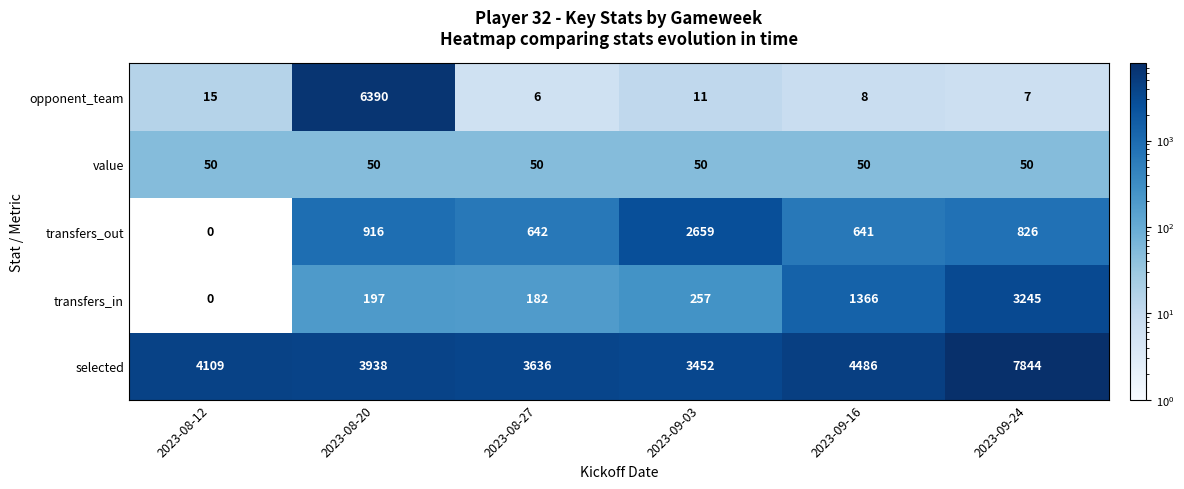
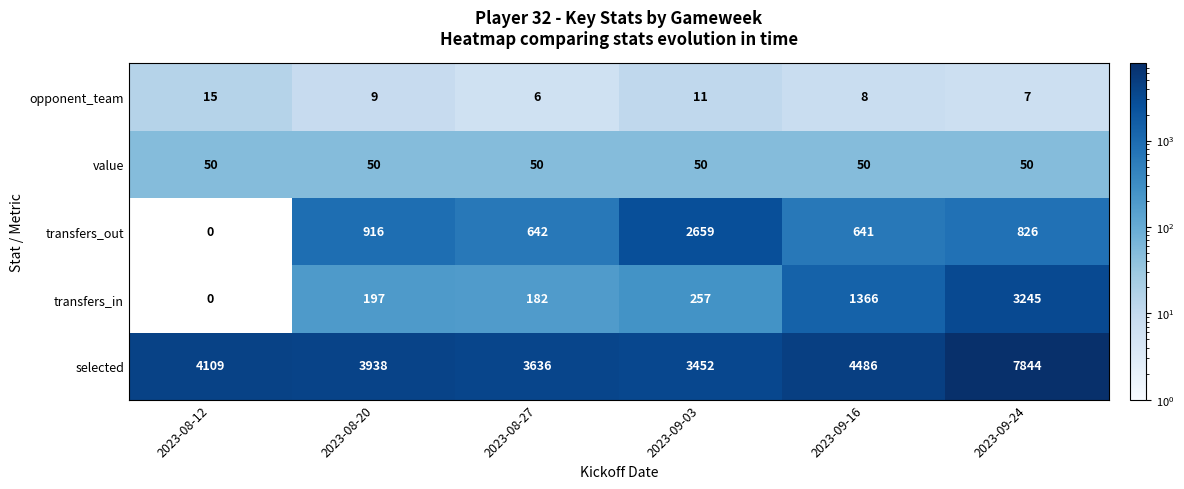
  {
    "opponent_team": {
      "2023-08-12": 15,
-     "2023-08-20": 6390,
+     "2023-08-20": 9,
      "2023-08-27": 6,
      "2023-09-03": 11,
      "2023-09-16": 8,
      "2023-09-24": 7
    },
    "value": {
      "2023-08-12": 50,
      "2023-08-20": 50,
      "2023-08-27": 50,
      "2023-09-03": 50,
      "2023-09-16": 50,
      "2023-09-24": 50
    },
    "transfers_out": {
      "2023-08-12": 0,
      "2023-08-20": 916,
      "2023-08-27": 642,
      "2023-09-03": 2659,
      "2023-09-16": 641,
      "2023-09-24": 826
    },
    "transfers_in": {
      "2023-08-12": 0,
      "2023-08-20": 197,
      "2023-08-27": 182,
      "2023-09-03": 257,
      "2023-09-16": 1366,
      "2023-09-24": 3245
    },
    "selected": {
      "2023-08-12": 4109,
      "2023-08-20": 3938,
      "2023-08-27": 3636,
      "2023-09-03": 3452,
      "2023-09-16": 4486,
      "2023-09-24": 7844
    }
  }
